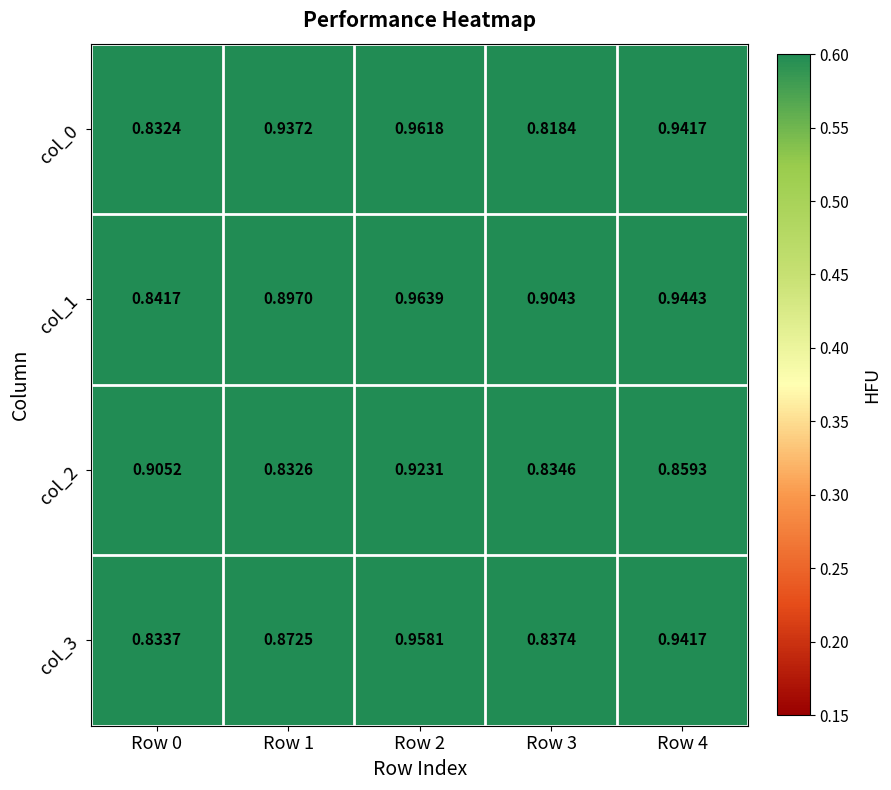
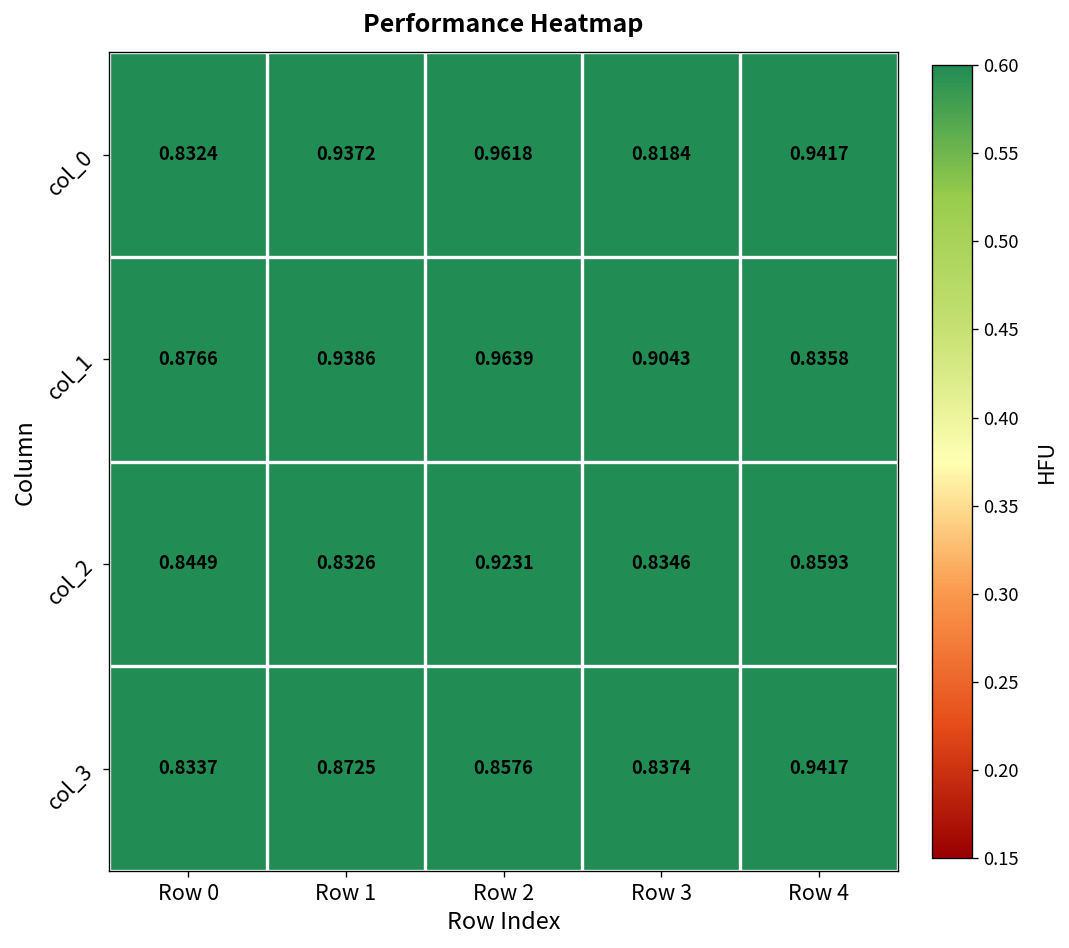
  {
    "col_0": {
      "Row 0": 0.8324,
      "Row 1": 0.9372,
      "Row 2": 0.9618,
      "Row 3": 0.8184,
      "Row 4": 0.9417
    },
    "col_1": {
-     "Row 0": 0.8417,
-     "Row 1": 0.8970,
+     "Row 0": 0.8766,
+     "Row 1": 0.9386,
      "Row 2": 0.9639,
      "Row 3": 0.9043,
-     "Row 4": 0.9443
+     "Row 4": 0.8358
    },
    "col_2": {
-     "Row 0": 0.9052,
+     "Row 0": 0.8449,
      "Row 1": 0.8326,
      "Row 2": 0.9231,
      "Row 3": 0.8346,
      "Row 4": 0.8593
    },
    "col_3": {
      "Row 0": 0.8337,
      "Row 1": 0.8725,
-     "Row 2": 0.9581,
+     "Row 2": 0.8576,
      "Row 3": 0.8374,
      "Row 4": 0.9417
    }
  }
